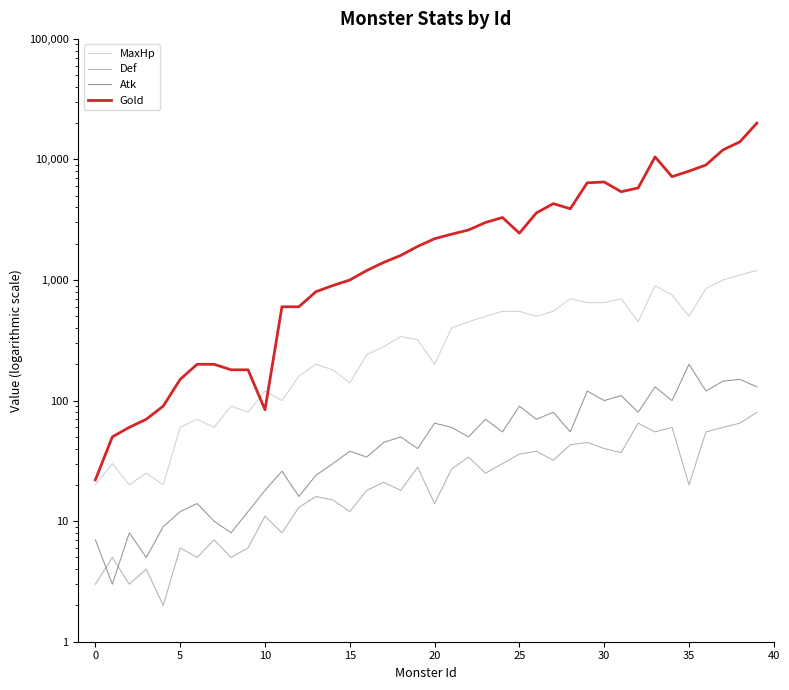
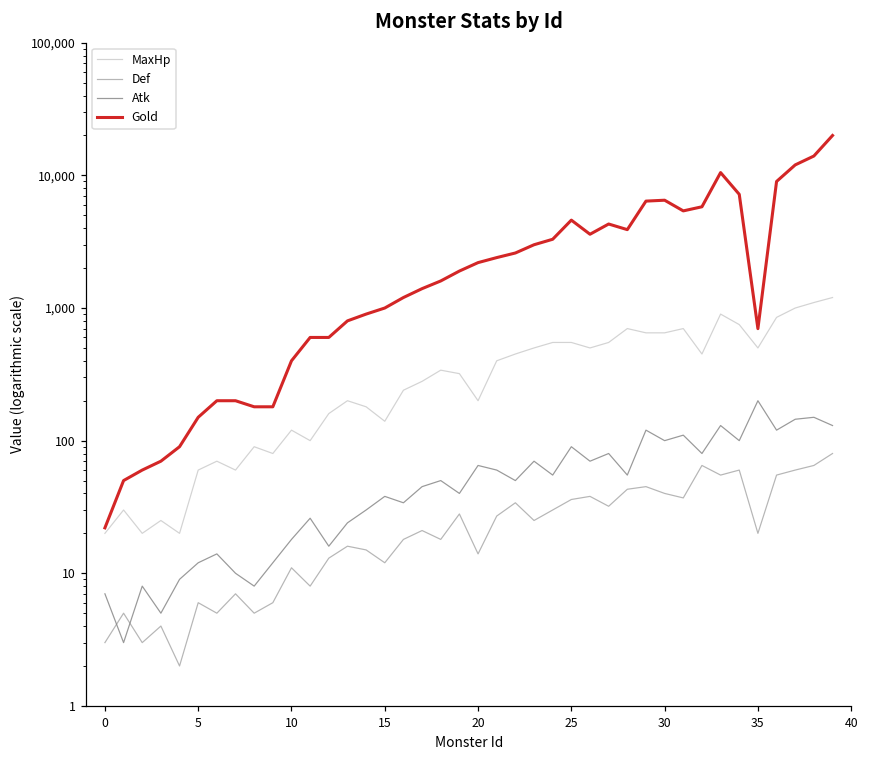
  {
    "Gold": {
      "0": "22",
      "5": "150",
-     "10": "80",
+     "10": "400",
      "15": "1,000",
      "20": "2,200",
-     "25": "2,400",
+     "25": "4,600",
      "30": "7,000",
-     "35": "8,000"
+     "35": "700"
    }
  }
